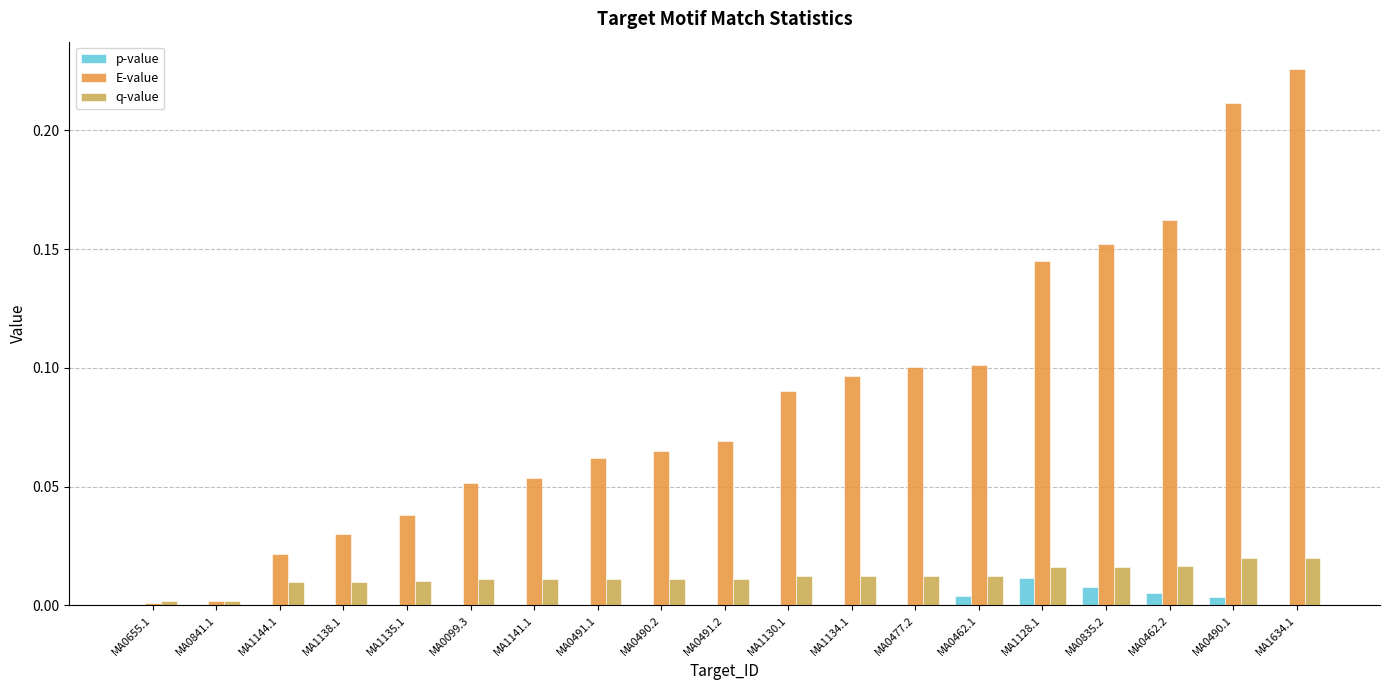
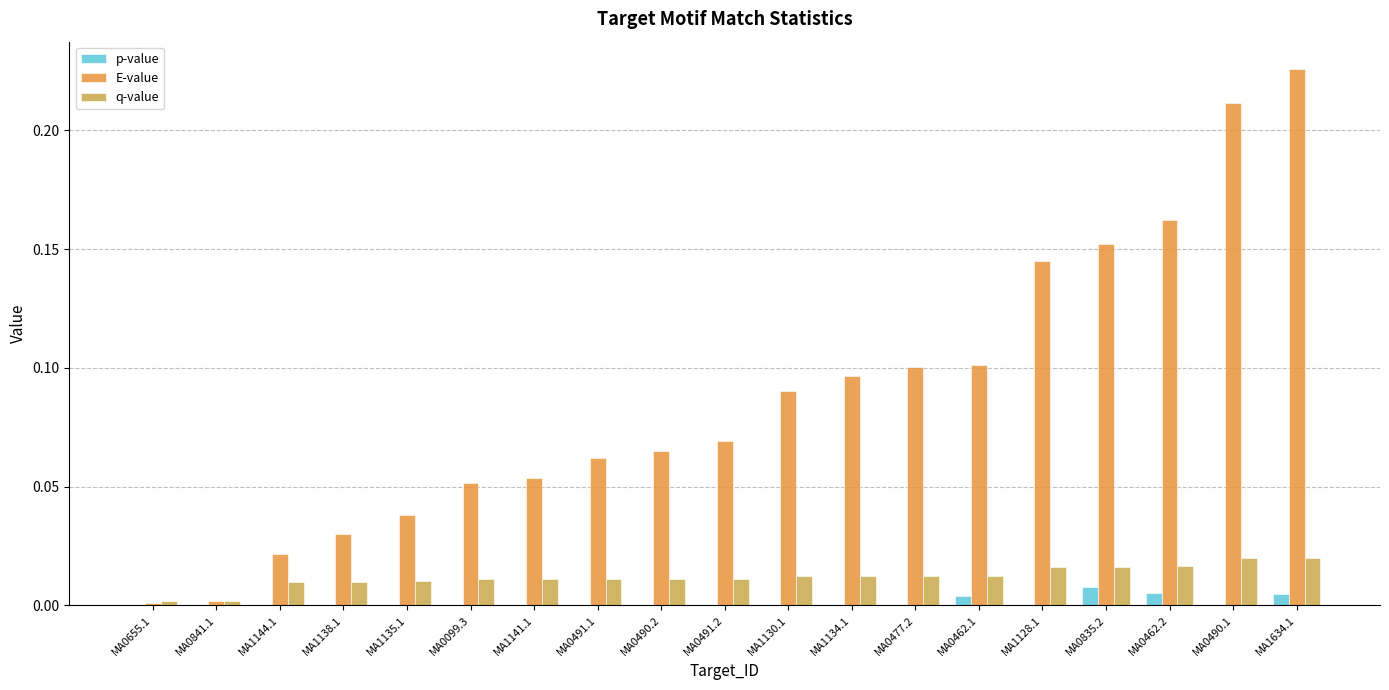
  {
    "p-value": {
      "MA0462.1": 0.004,
-     "MA1128.1": 0.011,
+     "MA1128.1": 0.000,
      "MA0835.2": 0.008,
      "MA0462.2": 0.005,
-     "MA0490.1": 0.004,
-     "MA1634.1": 0.000
+     "MA0490.1": 0.000,
+     "MA1634.1": 0.005
    }
  }
